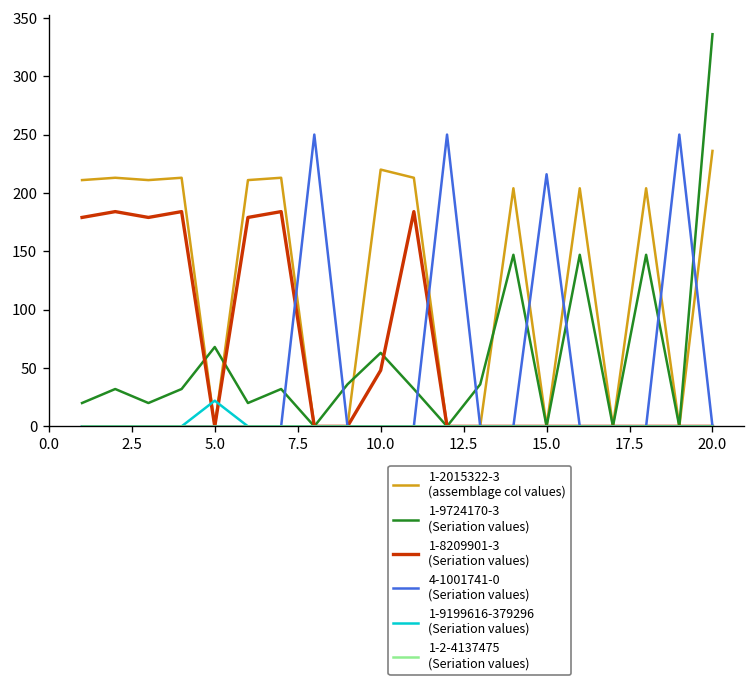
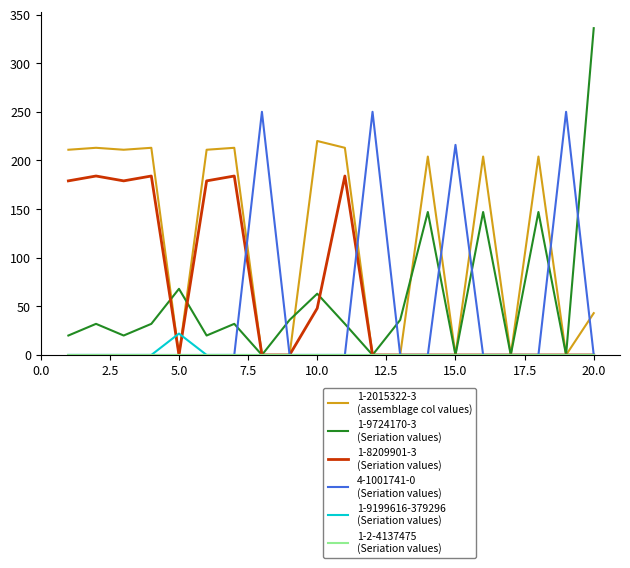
  {
    "1-2015322-3 (assemblage col values)": {
      "10.0": 220,
-     "20.0": 240
+     "20.0": 40
    },
    "1-9724170-3 (Seriation values)": {
      "5.0": 70,
      "10.0": 60,
      "20.0": 340
    },
    "1-8209901-3 (Seriation values)": {
      "10.0": 50
    },
    "4-1001741-0 (Seriation values)": {
      "15.0": 220
    },
    "1-9199616-379296 (Seriation values)": {
      "5.0": 20
    }
  }
